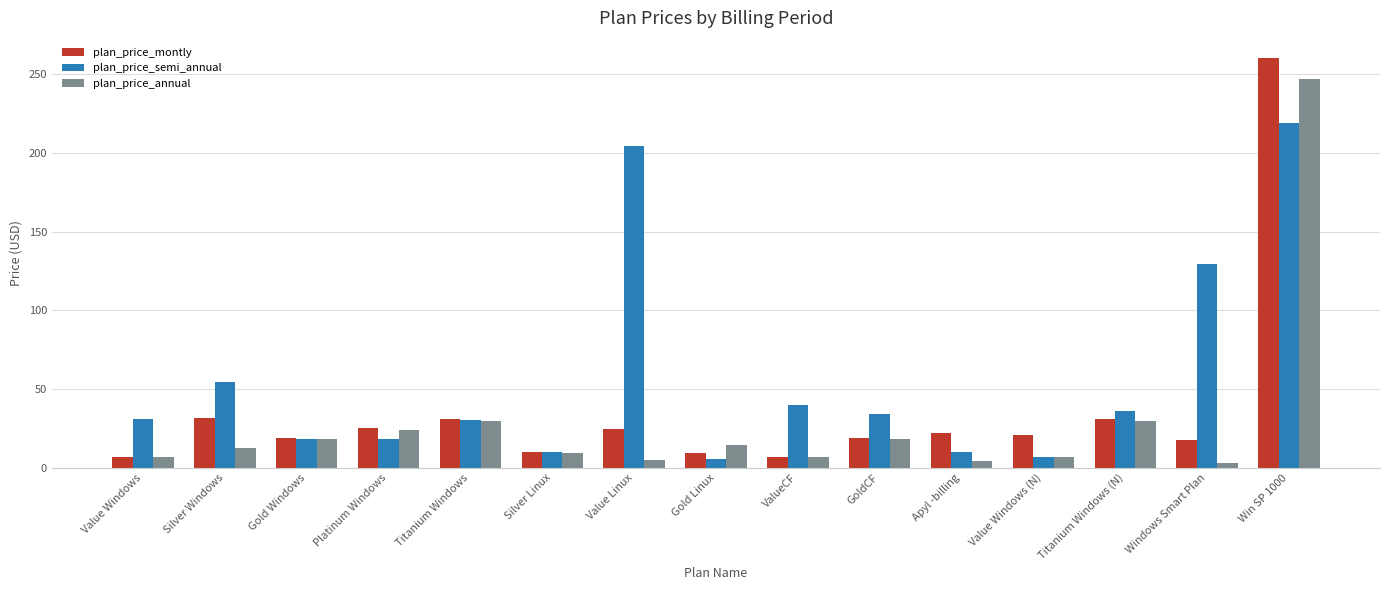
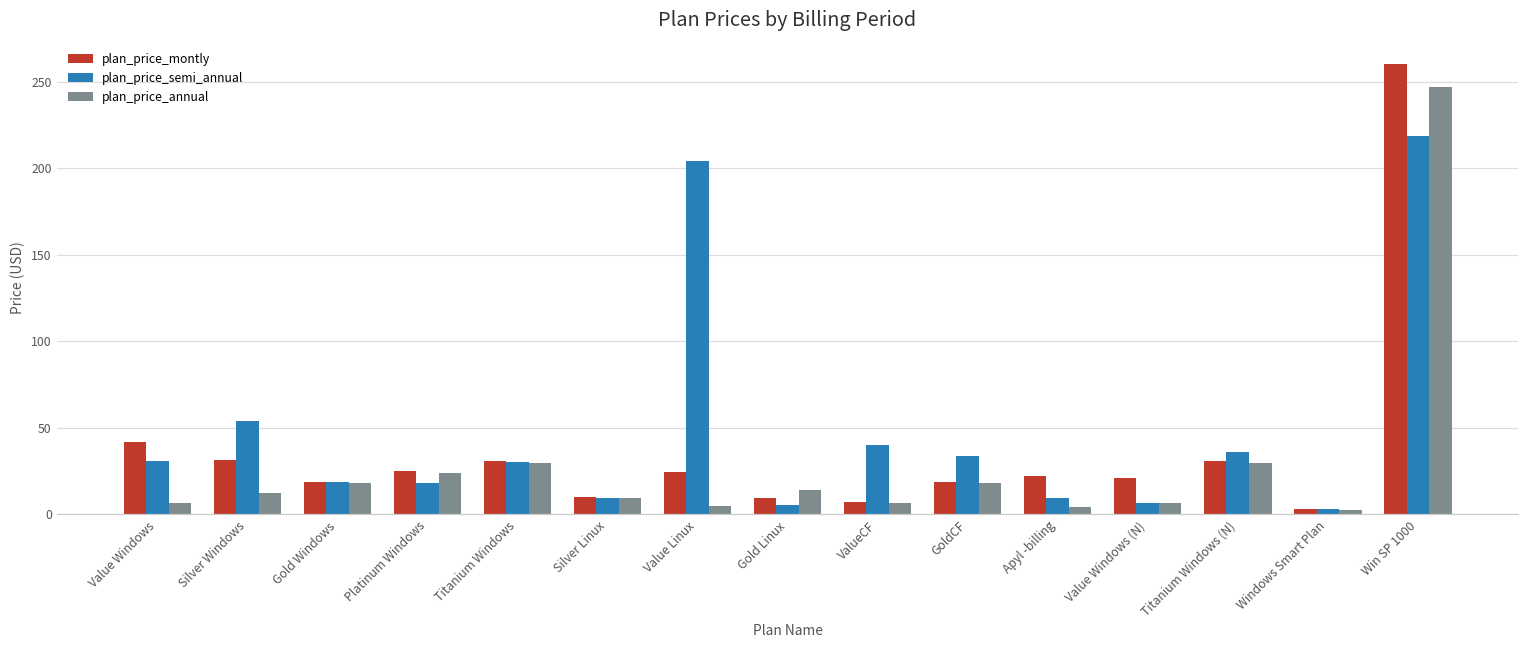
  {
    "plan_price_montly": {
-     "Value Windows": 7,
+     "Value Windows": 42,
      "Silver Windows": 31,
      "Gold Windows": 19,
      "Platinum Windows": 25,
      "Titanium Windows": 31,
      "Silver Linux": 10,
      "Value Linux": 25,
      "Gold Linux": 9,
      "ValueCF": 7,
      "GoldCF": 19,
      "Apyl -billing": 22,
      "Value Windows (N)": 21,
      "Titanium Windows (N)": 31,
-     "Windows Smart Plan": 18,
+     "Windows Smart Plan": 3,
      "Win SP 1000": 260
    },
    "plan_price_semi_annual": {
      "Value Windows": 31,
      "Silver Windows": 54,
      "Gold Windows": 18,
      "Platinum Windows": 18,
      "Titanium Windows": 30,
      "Silver Linux": 10,
      "Value Linux": 204,
      "Gold Linux": 5,
      "ValueCF": 40,
      "GoldCF": 34,
      "Apyl -billing": 10,
      "Value Windows (N)": 7,
      "Titanium Windows (N)": 36,
-     "Windows Smart Plan": 129,
+     "Windows Smart Plan": 3,
      "Win SP 1000": 219
    },
    "plan_price_annual": {
      "Value Windows": 7,
      "Silver Windows": 12,
      "Gold Windows": 18,
      "Platinum Windows": 24,
      "Titanium Windows": 29,
      "Silver Linux": 9,
      "Value Linux": 5,
      "Gold Linux": 14,
      "ValueCF": 7,
      "GoldCF": 18,
      "Apyl -billing": 4,
      "Value Windows (N)": 7,
      "Titanium Windows (N)": 29,
      "Windows Smart Plan": 3,
      "Win SP 1000": 247
    }
  }
